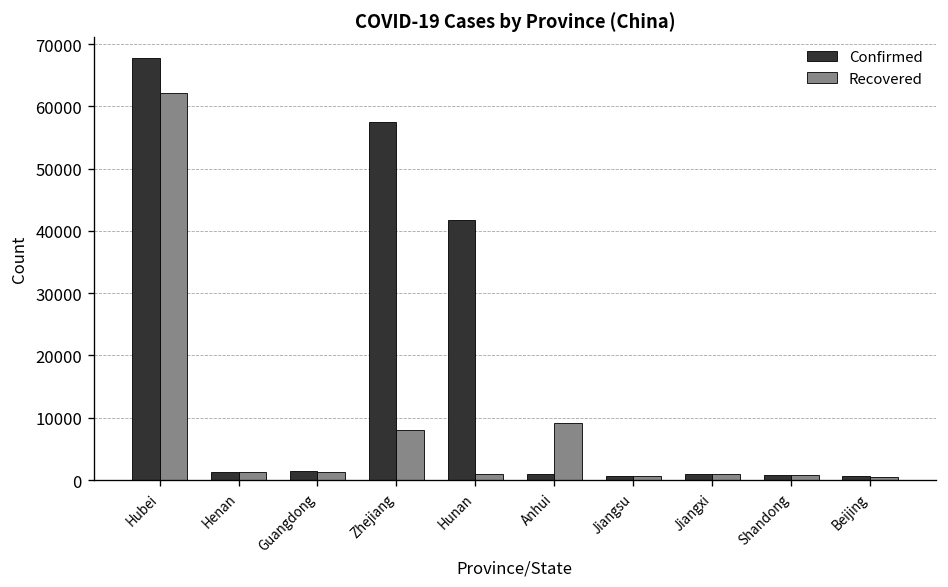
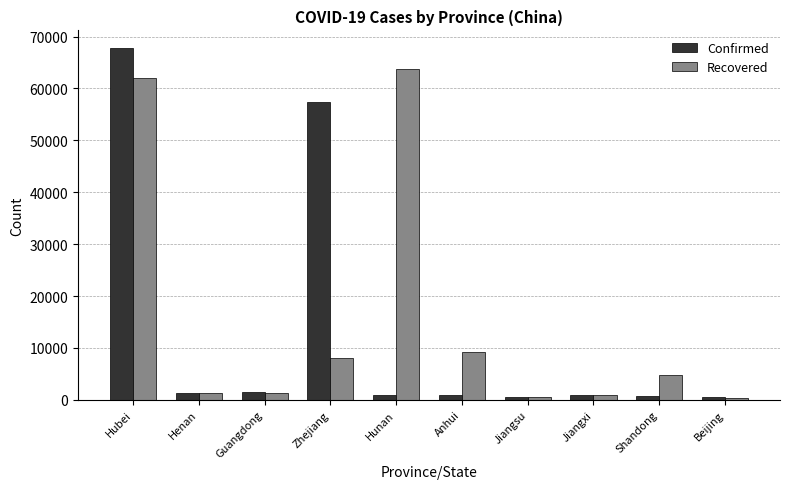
  {
    "Confirmed": {
      "Hubei": 68000,
      "Henan": 1000,
      "Guangdong": 1000,
      "Zhejiang": 57000,
-     "Hunan": 42000,
+     "Hunan": 1000,
      "Anhui": 1000,
      "Jiangsu": 1000,
      "Jiangxi": 1000,
      "Shandong": 1000,
      "Beijing": 1000
    },
    "Recovered": {
      "Hubei": 62000,
      "Henan": 1000,
      "Guangdong": 1000,
      "Zhejiang": 8000,
-     "Hunan": 1000,
+     "Hunan": 64000,
      "Anhui": 9000,
      "Jiangsu": 1000,
      "Jiangxi": 1000,
-     "Shandong": 1000
+     "Shandong": 5000
    }
  }
